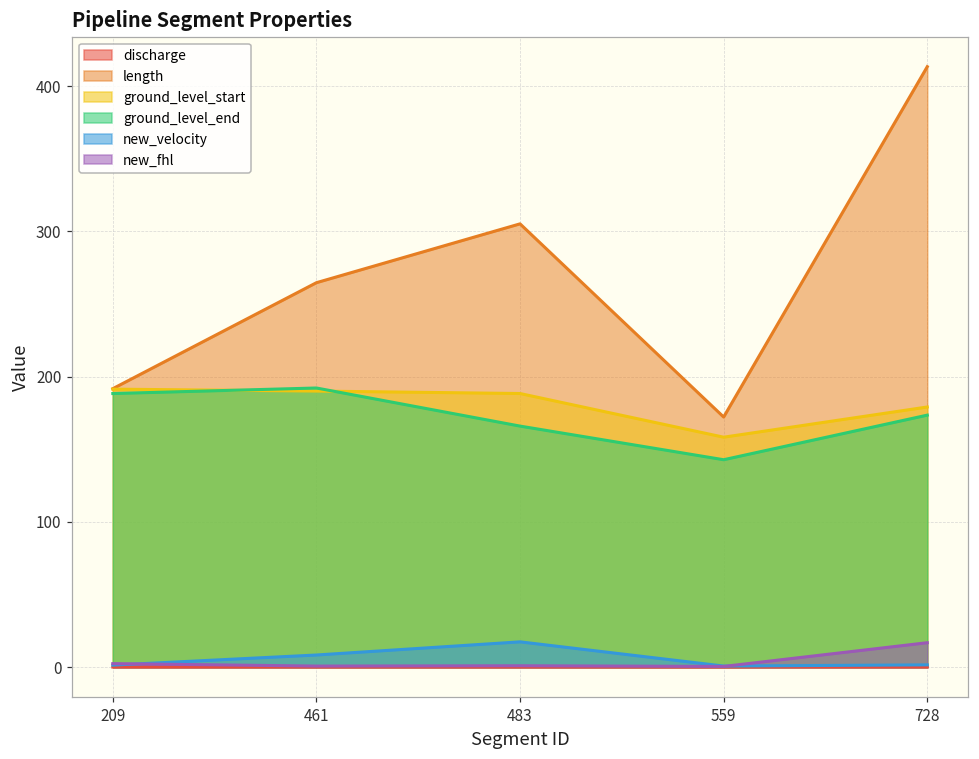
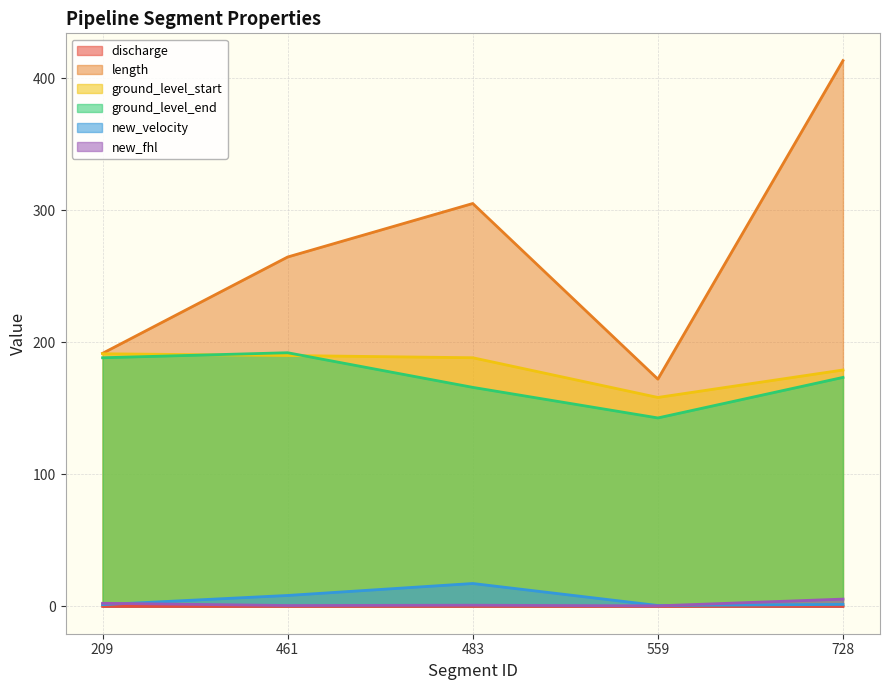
  {
    "ground_level_end": {
      "209": 188,
      "461": 192,
      "483": 166,
      "559": 143,
      "728": 173
    },
    "new_velocity": {
      "461": 8,
      "483": 17
    },
    "new_fhl": {
-     "728": 17
+     "728": 6
    }
  }
